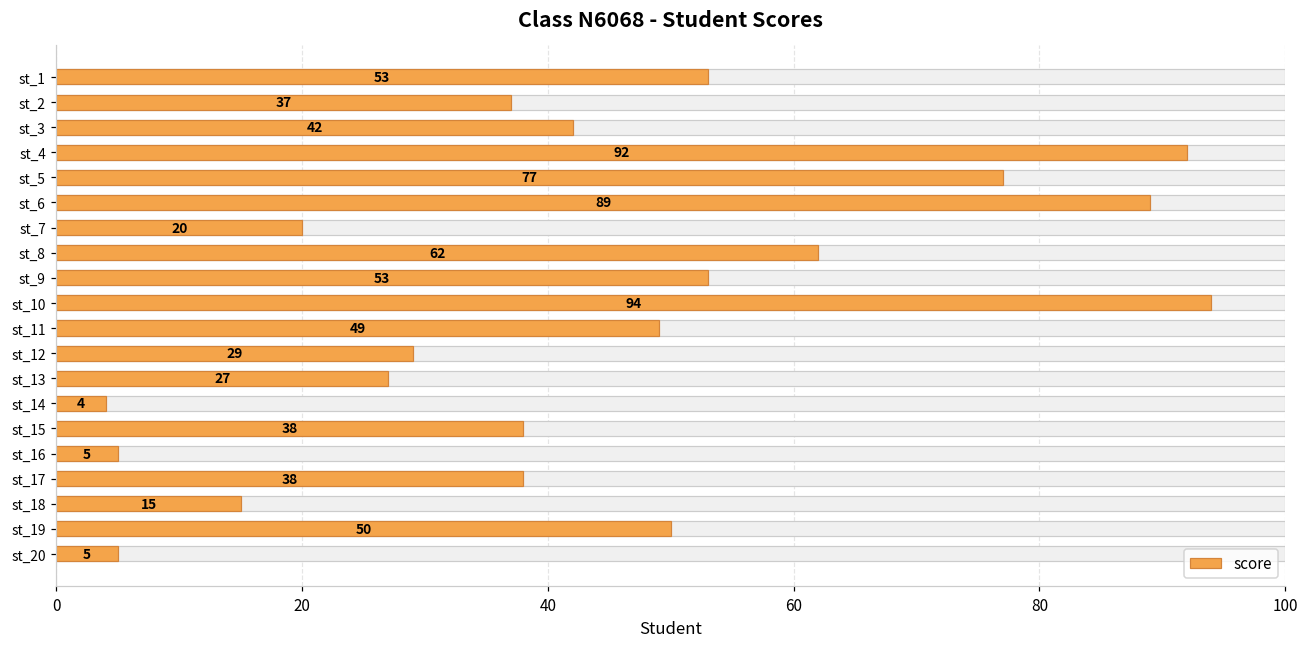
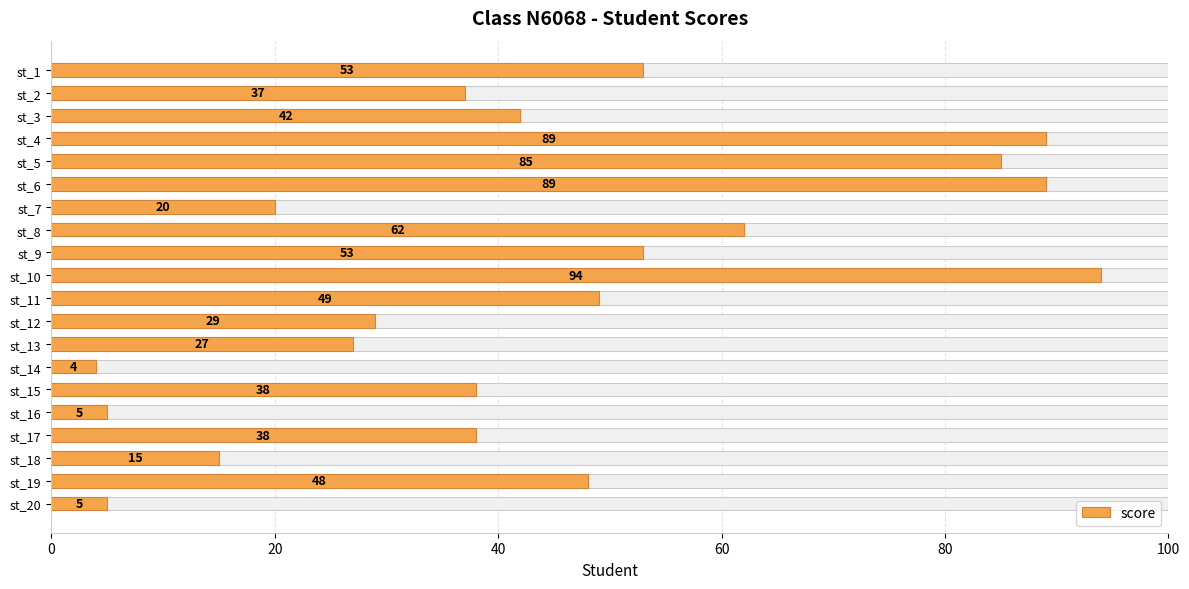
  {
    "score": {
-     "st_4": 92,
-     "st_5": 77,
-     "st_19": 50
+     "st_4": 89,
+     "st_5": 85,
+     "st_19": 48
    }
  }
